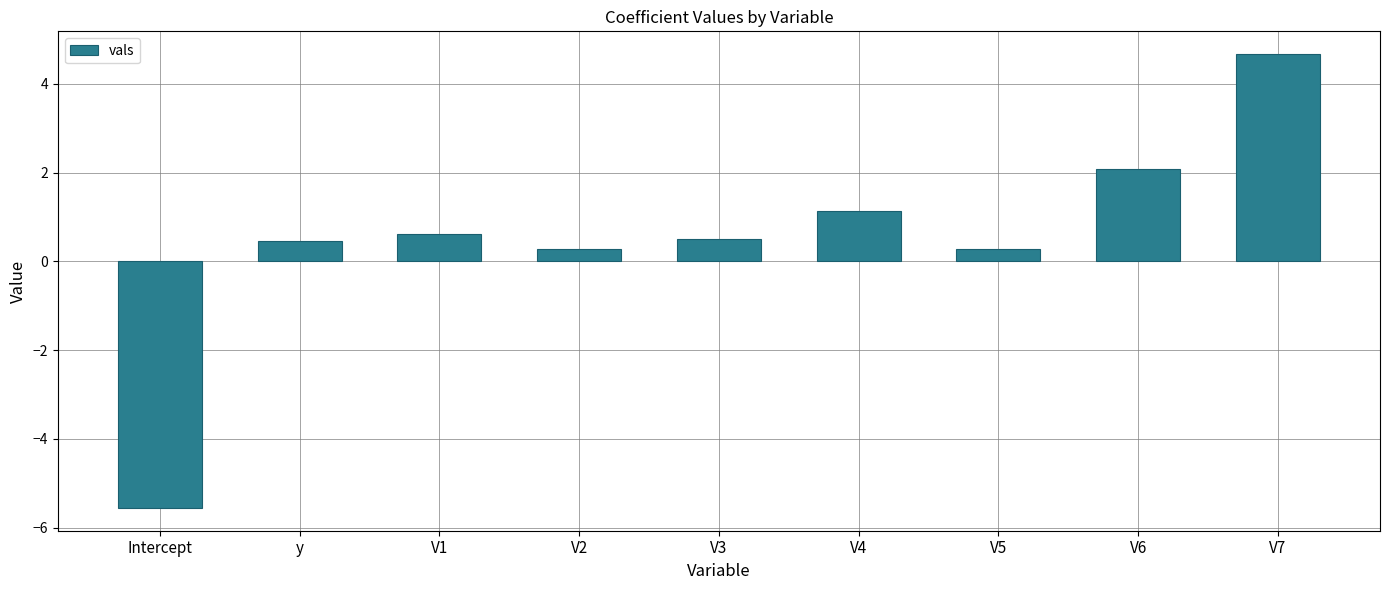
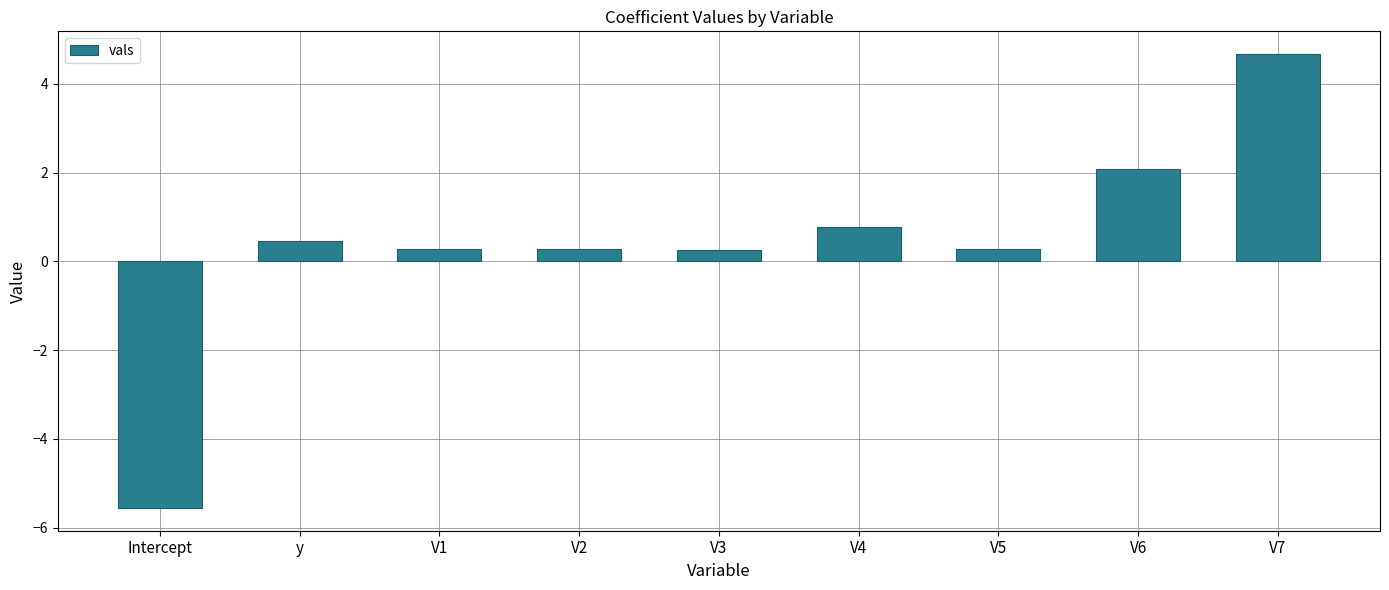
  {
    "Intercept": -5.6,
    "y": 0.4,
-   "V1": 0.6,
+   "V1": 0.3,
    "V2": 0.3,
-   "V3": 0.5,
-   "V4": 1.1,
+   "V3": 0.3,
+   "V4": 0.8,
    "V5": 0.3,
    "V6": 2.1,
    "V7": 4.7
  }
